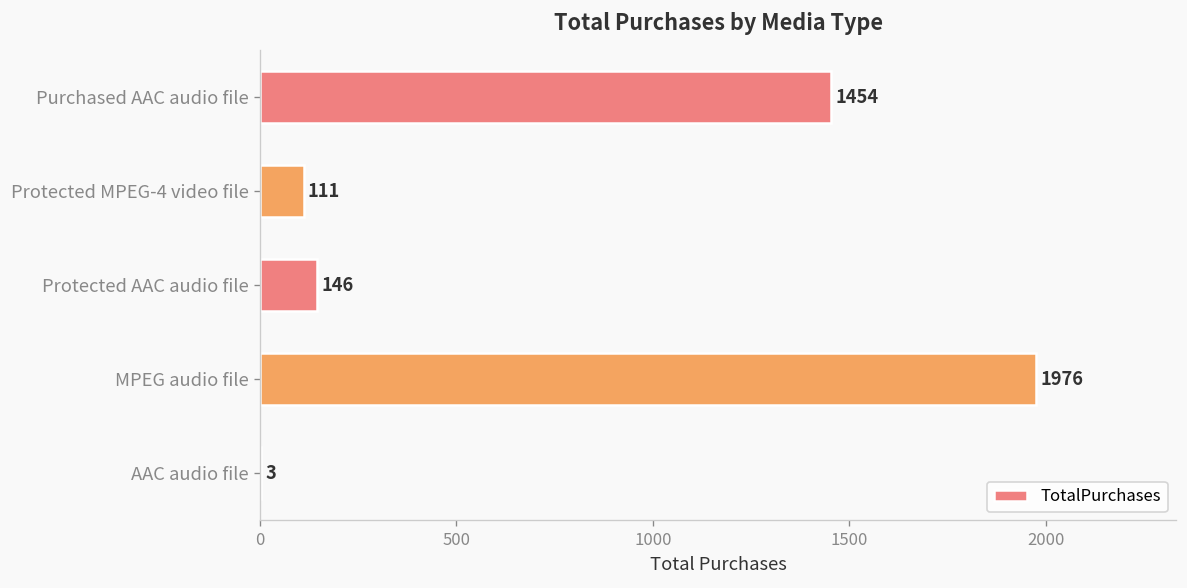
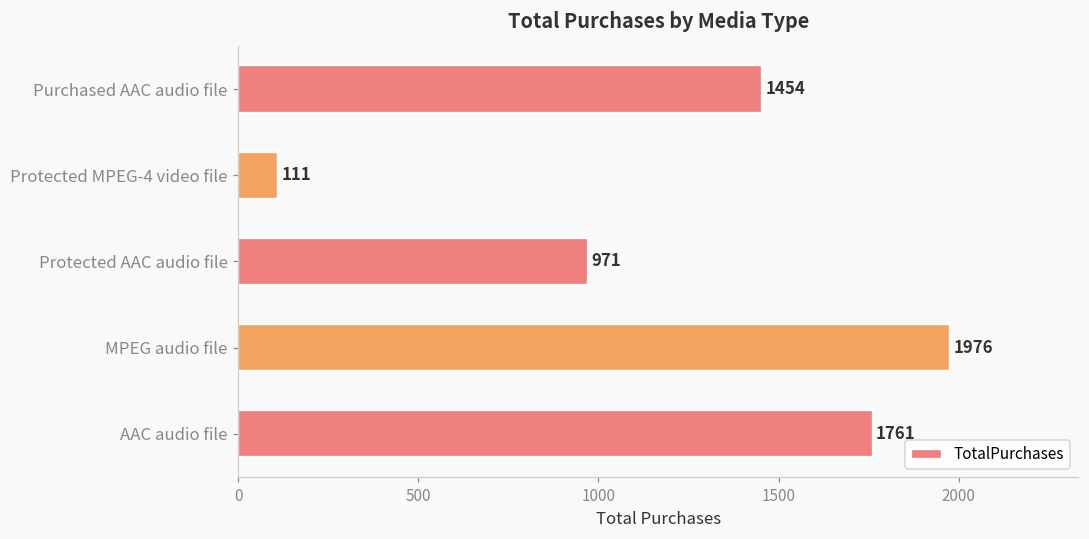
  {
    "Purchased AAC audio file": 1454,
    "Protected MPEG-4 video file": 111,
-   "Protected AAC audio file": 146,
+   "Protected AAC audio file": 971,
    "MPEG audio file": 1976,
-   "AAC audio file": 3
+   "AAC audio file": 1761
  }
